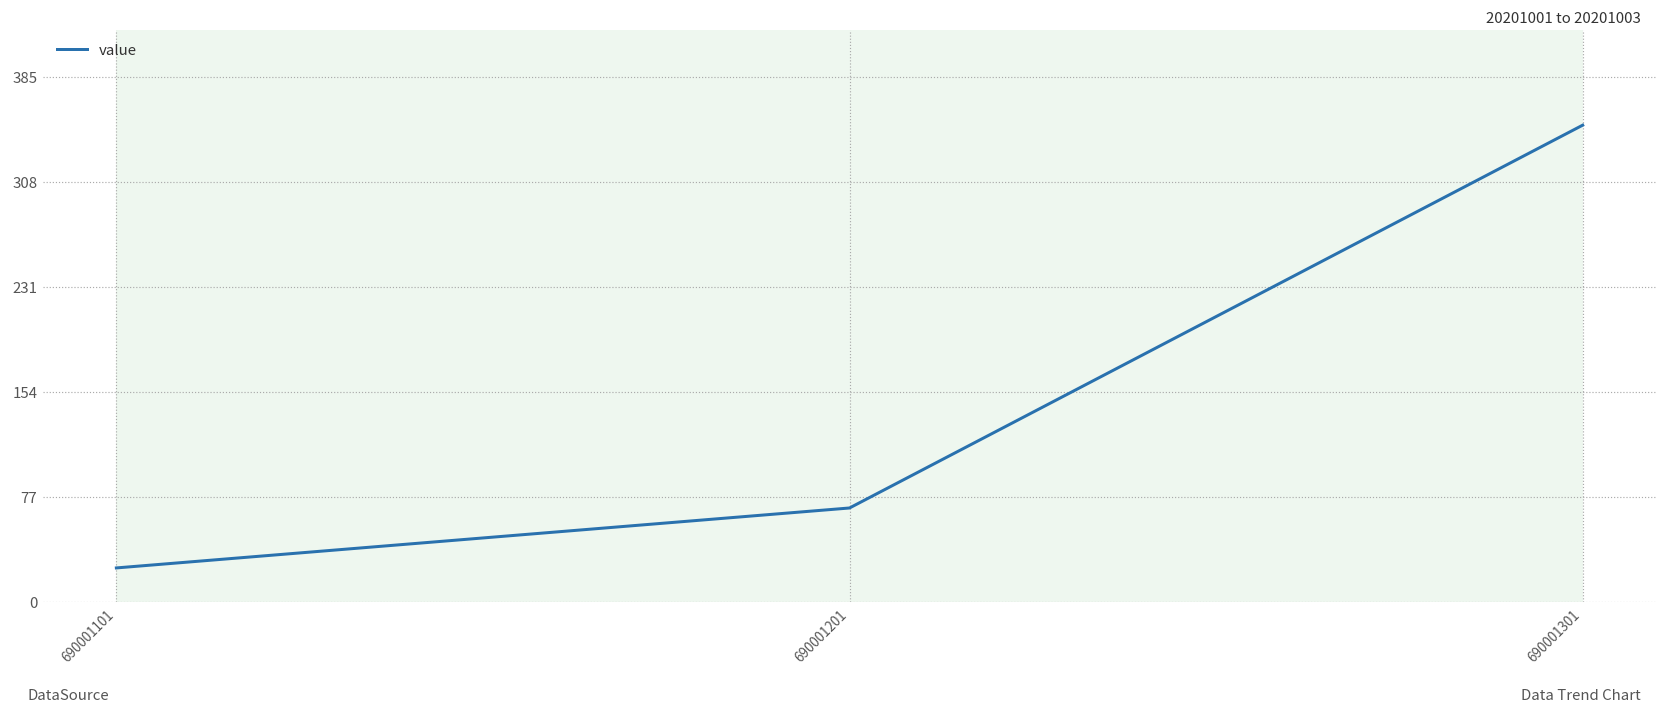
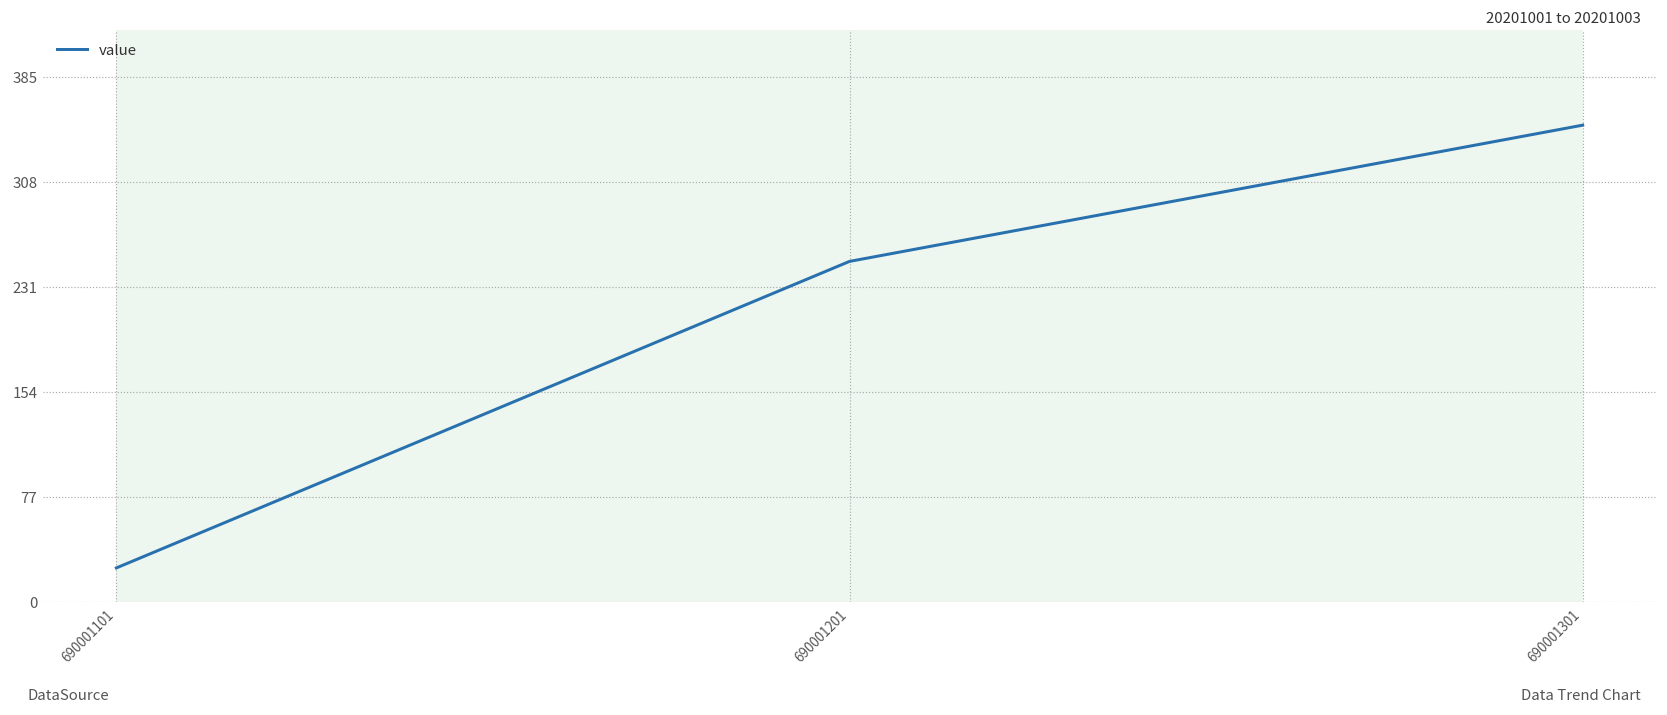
  {
    "690001101": 25,
-   "690001201": 69,
+   "690001201": 250,
    "690001301": 350
  }
